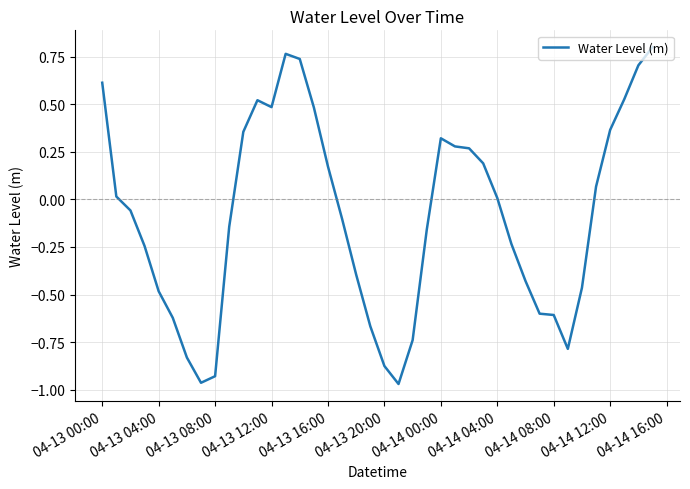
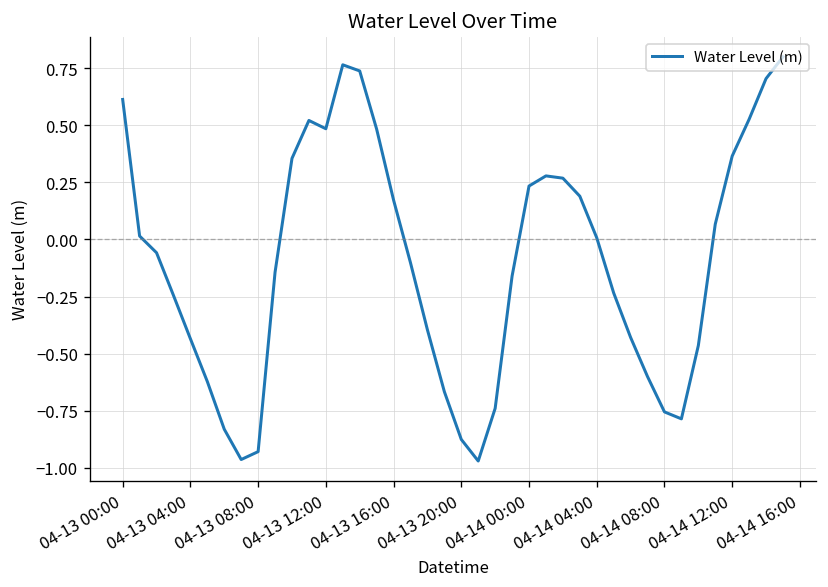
  {
    "04-13 00:00": 0.61,
-   "04-13 04:00": -0.48,
+   "04-13 04:00": -0.43,
    "04-13 08:00": -0.93,
    "04-13 12:00": 0.48,
    "04-13 16:00": 0.17,
    "04-13 20:00": -0.88,
-   "04-14 00:00": 0.32,
+   "04-14 00:00": 0.23,
    "04-14 04:00": 0.01,
-   "04-14 08:00": -0.61,
+   "04-14 08:00": -0.75,
    "04-14 12:00": 0.36
  }
